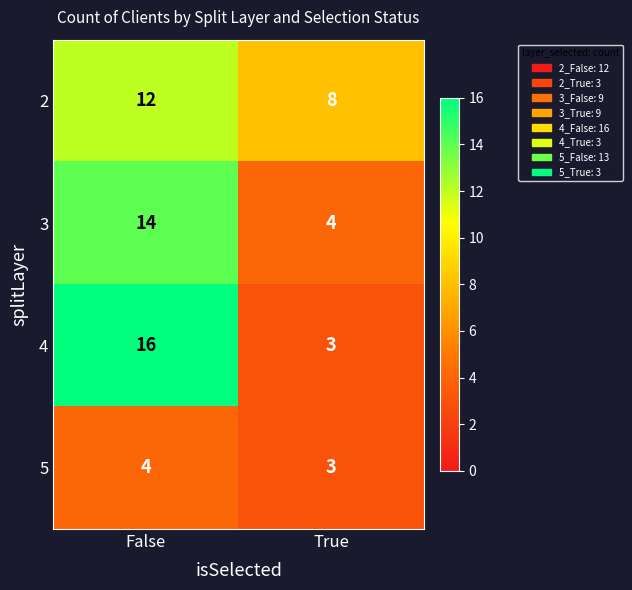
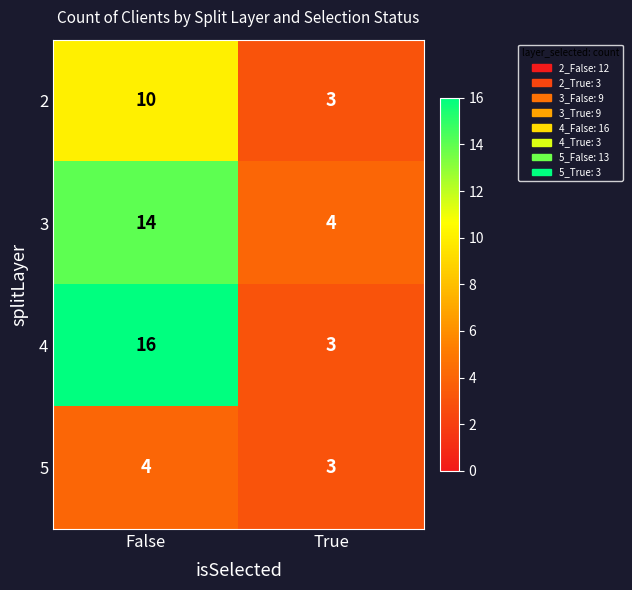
  {
    "2": {
-     "False": 12,
-     "True": 8
+     "False": 10,
+     "True": 3
    },
    "3": {
      "False": 14,
      "True": 4
    },
    "4": {
      "False": 16,
      "True": 3
    },
    "5": {
      "False": 4,
      "True": 3
    }
  }
